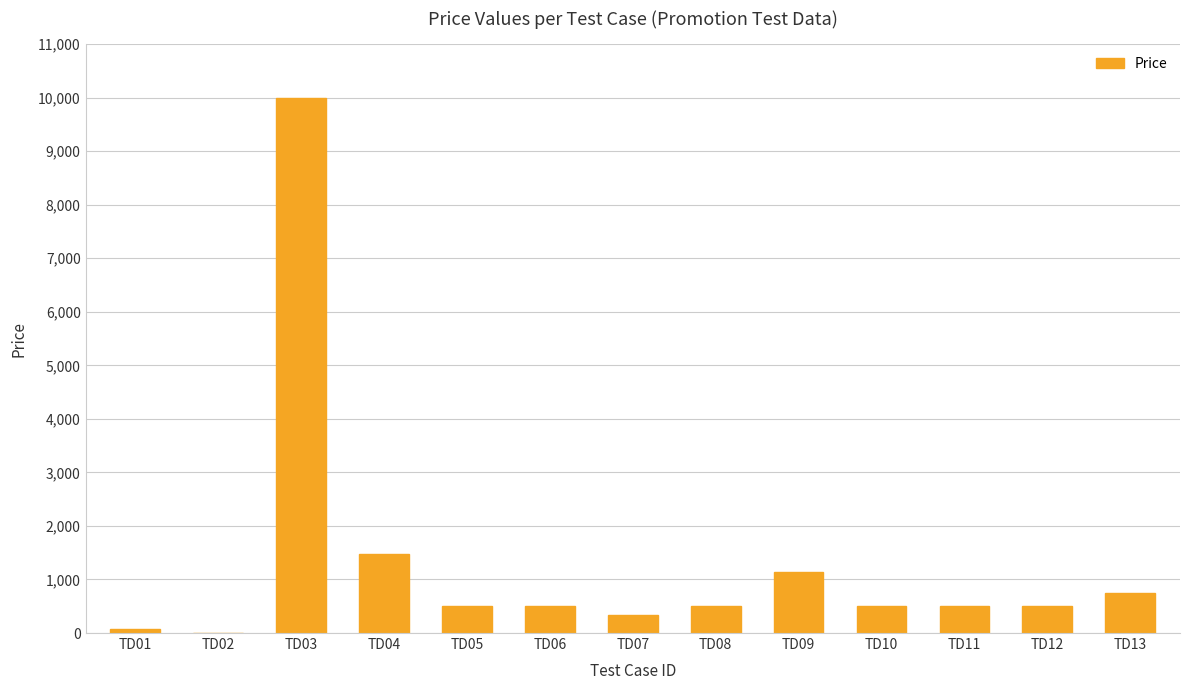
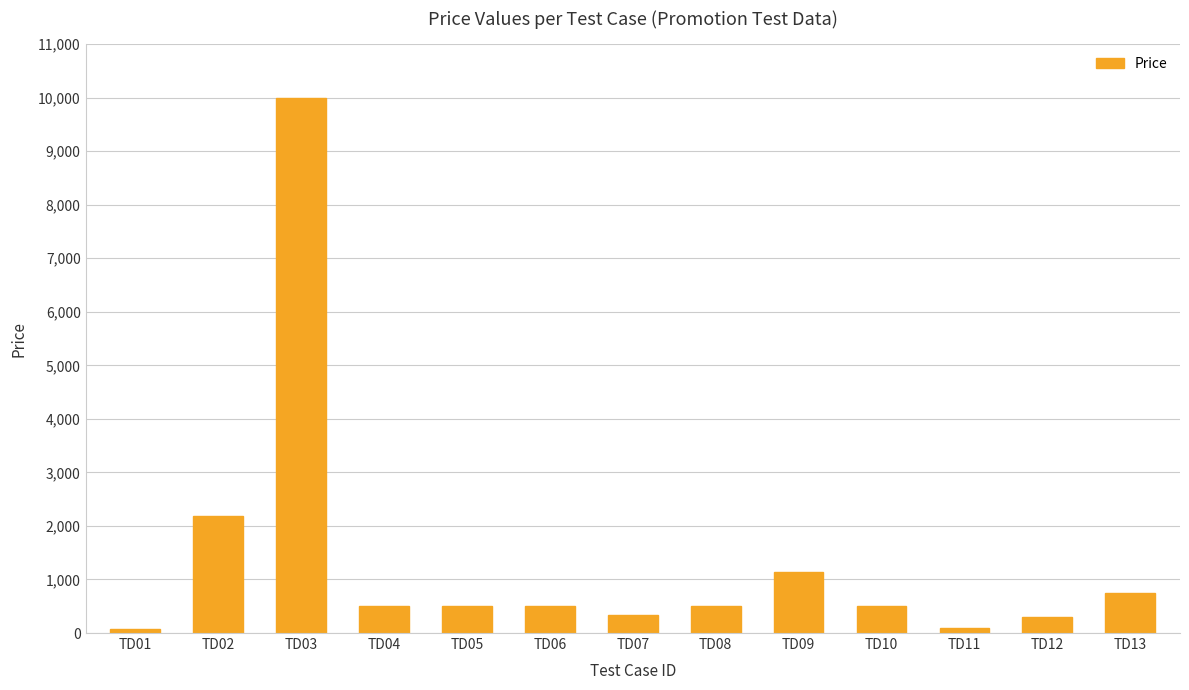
  {
    "TD01": "100",
-   "TD02": "0",
+   "TD02": "2,200",
    "TD03": "10,000",
-   "TD04": "1,500",
+   "TD04": "500",
    "TD05": "500",
    "TD06": "500",
    "TD07": "300",
    "TD08": "500",
    "TD09": "1,100",
    "TD10": "500",
-   "TD11": "500",
-   "TD12": "500",
+   "TD11": "100",
+   "TD12": "300",
    "TD13": "700"
  }
